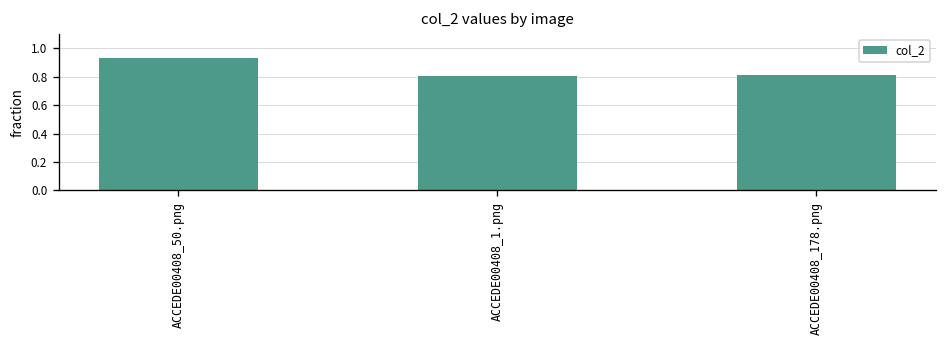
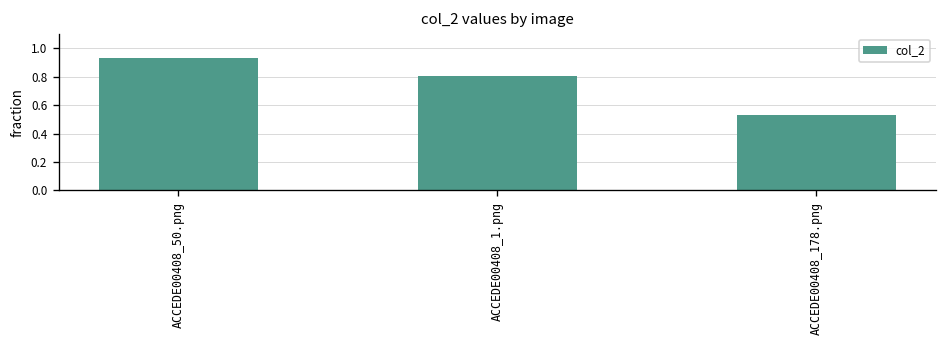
  {
    "ACCEDE00408_50.png": 0.93,
    "ACCEDE00408_1.png": 0.80,
-   "ACCEDE00408_178.png": 0.81
+   "ACCEDE00408_178.png": 0.53
  }
